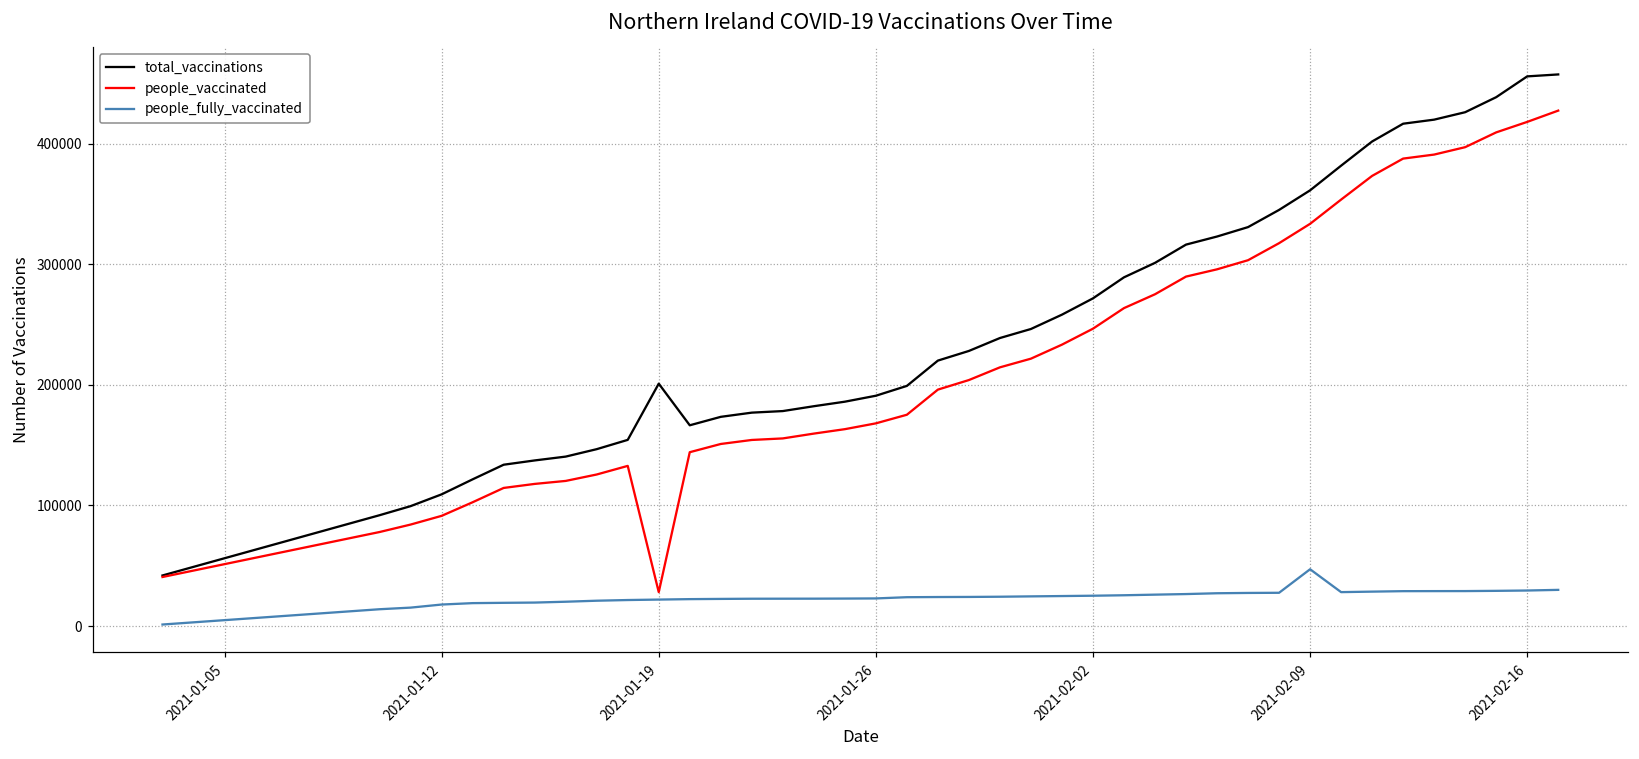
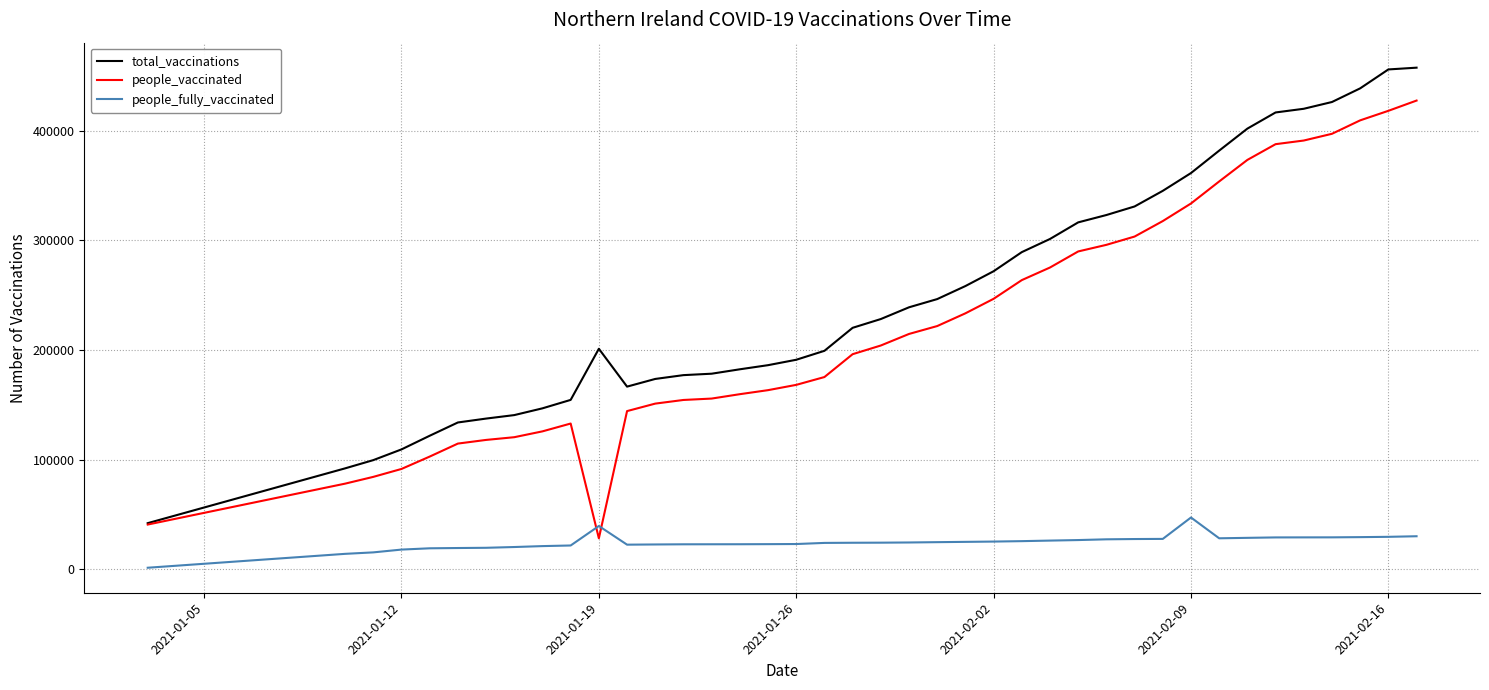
  {
    "total_vaccinations": {
      "2021-01-12": 109000,
      "2021-01-19": 201000,
      "2021-01-26": 191000,
      "2021-02-02": 272000,
      "2021-02-09": 361000,
      "2021-02-16": 456000
    },
    "people_vaccinated": {
      "2021-01-12": 91000,
      "2021-01-19": 28000,
      "2021-01-26": 168000,
      "2021-02-02": 247000,
      "2021-02-09": 334000,
      "2021-02-16": 418000
    },
    "people_fully_vaccinated": {
      "2021-01-12": 18000,
-     "2021-01-19": 22000,
+     "2021-01-19": 39000,
      "2021-01-26": 23000,
      "2021-02-02": 25000,
      "2021-02-09": 47000,
      "2021-02-16": 29000
    }
  }
